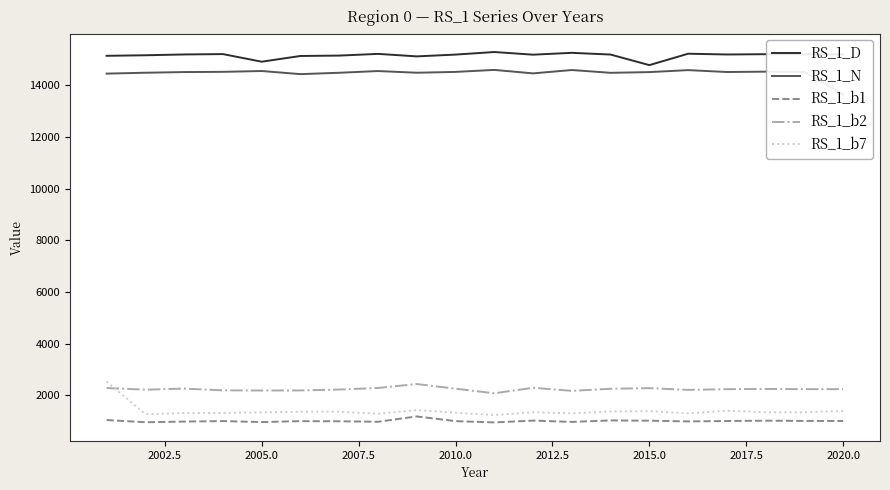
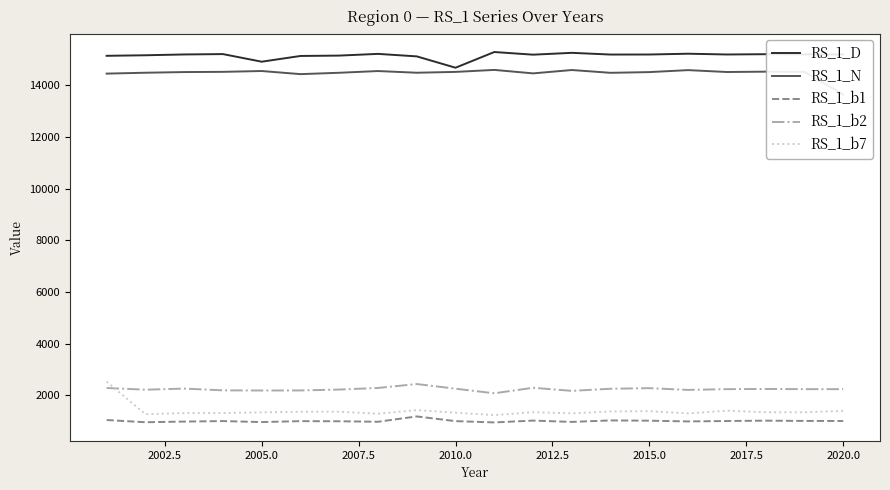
  {
    "RS_1_D": {
      "2005.0": 14900,
-     "2010.0": 15200,
-     "2015.0": 14800
+     "2010.0": 14700,
+     "2015.0": 15200
    },
    "RS_1_N": {
      "2005.0": 14500,
      "2010.0": 14500,
      "2015.0": 14500
    }
  }
